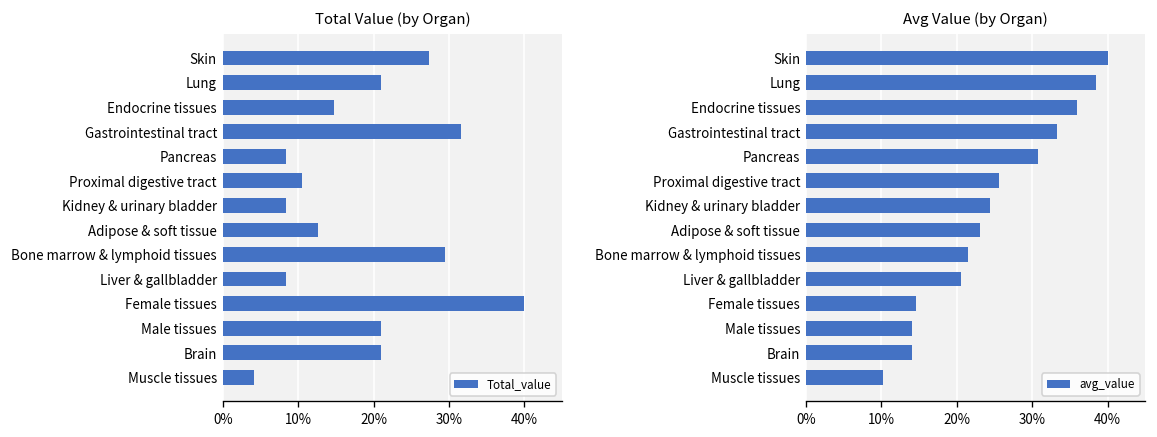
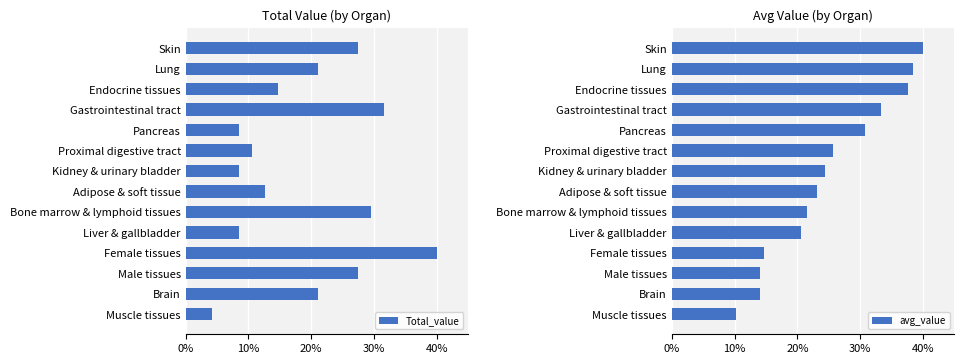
  {
    "Total Value (by Organ)": {
      "Skin": "27%",
      "Lung": "21%",
      "Endocrine tissues": "15%",
      "Gastrointestinal tract": "32%",
      "Pancreas": "8%",
      "Proximal digestive tract": "11%",
      "Kidney & urinary bladder": "8%",
      "Adipose & soft tissue": "13%",
      "Bone marrow & lymphoid tissues": "29%",
      "Liver & gallbladder": "8%",
      "Female tissues": "40%",
-     "Male tissues": "21%",
+     "Male tissues": "27%",
      "Brain": "21%",
      "Muscle tissues": "4%"
    },
    "Avg Value (by Organ)": {
      "Skin": "40%",
      "Lung": "38%",
-     "Endocrine tissues": "36%",
+     "Endocrine tissues": "38%",
      "Gastrointestinal tract": "33%",
      "Pancreas": "31%",
      "Proximal digestive tract": "26%",
      "Kidney & urinary bladder": "24%",
      "Adipose & soft tissue": "23%",
      "Bone marrow & lymphoid tissues": "22%",
      "Liver & gallbladder": "21%",
      "Female tissues": "15%",
      "Male tissues": "14%",
      "Brain": "14%",
      "Muscle tissues": "10%"
    }
  }
